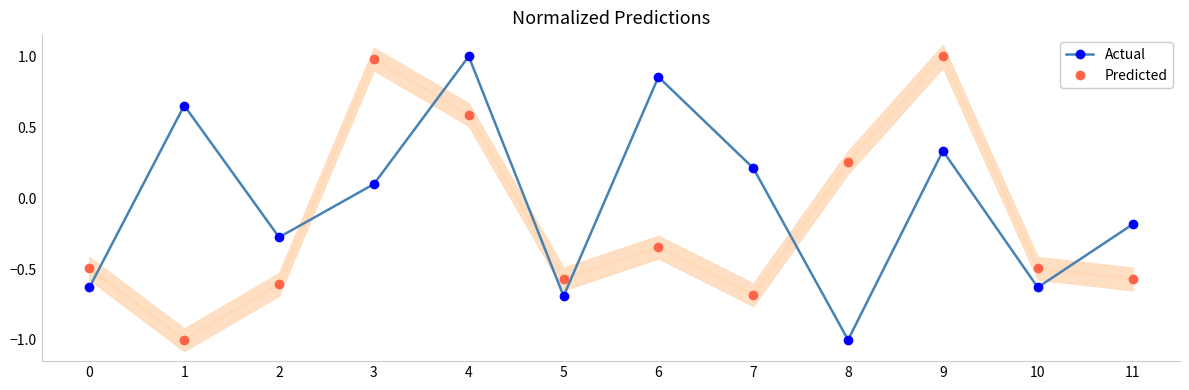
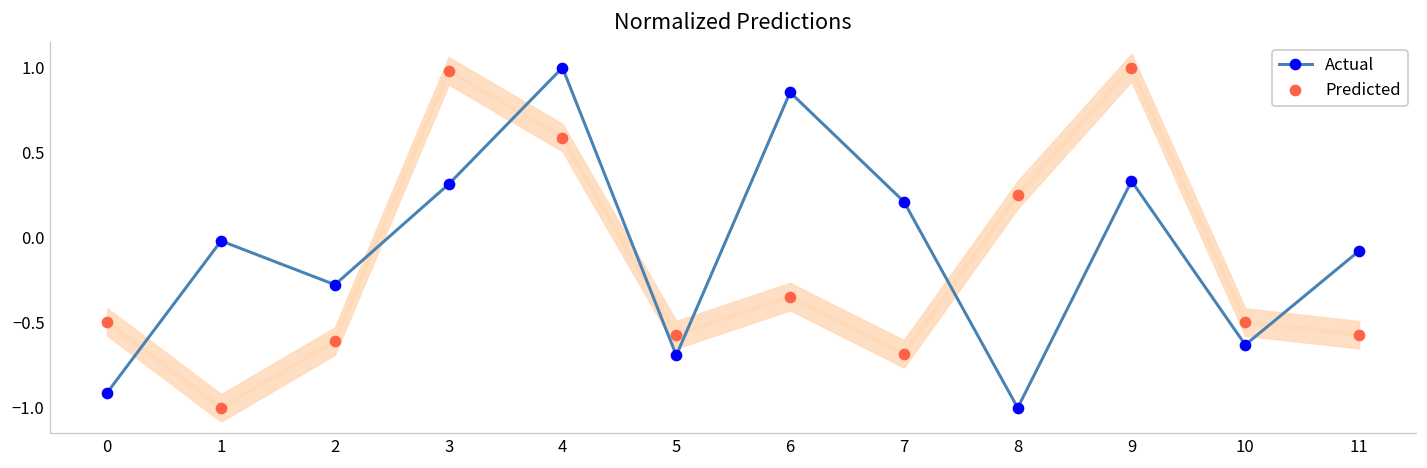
  {
    "Actual": {
-     "0": -0.63,
-     "1": 0.65,
+     "0": -0.91,
+     "1": -0.02,
      "2": -0.28,
-     "3": 0.10,
+     "3": 0.31,
      "4": 1.00,
      "5": -0.69,
      "6": 0.85,
      "7": 0.21,
      "8": -1.00,
      "9": 0.33,
      "10": -0.63,
-     "11": -0.19
+     "11": -0.08
    }
  }
